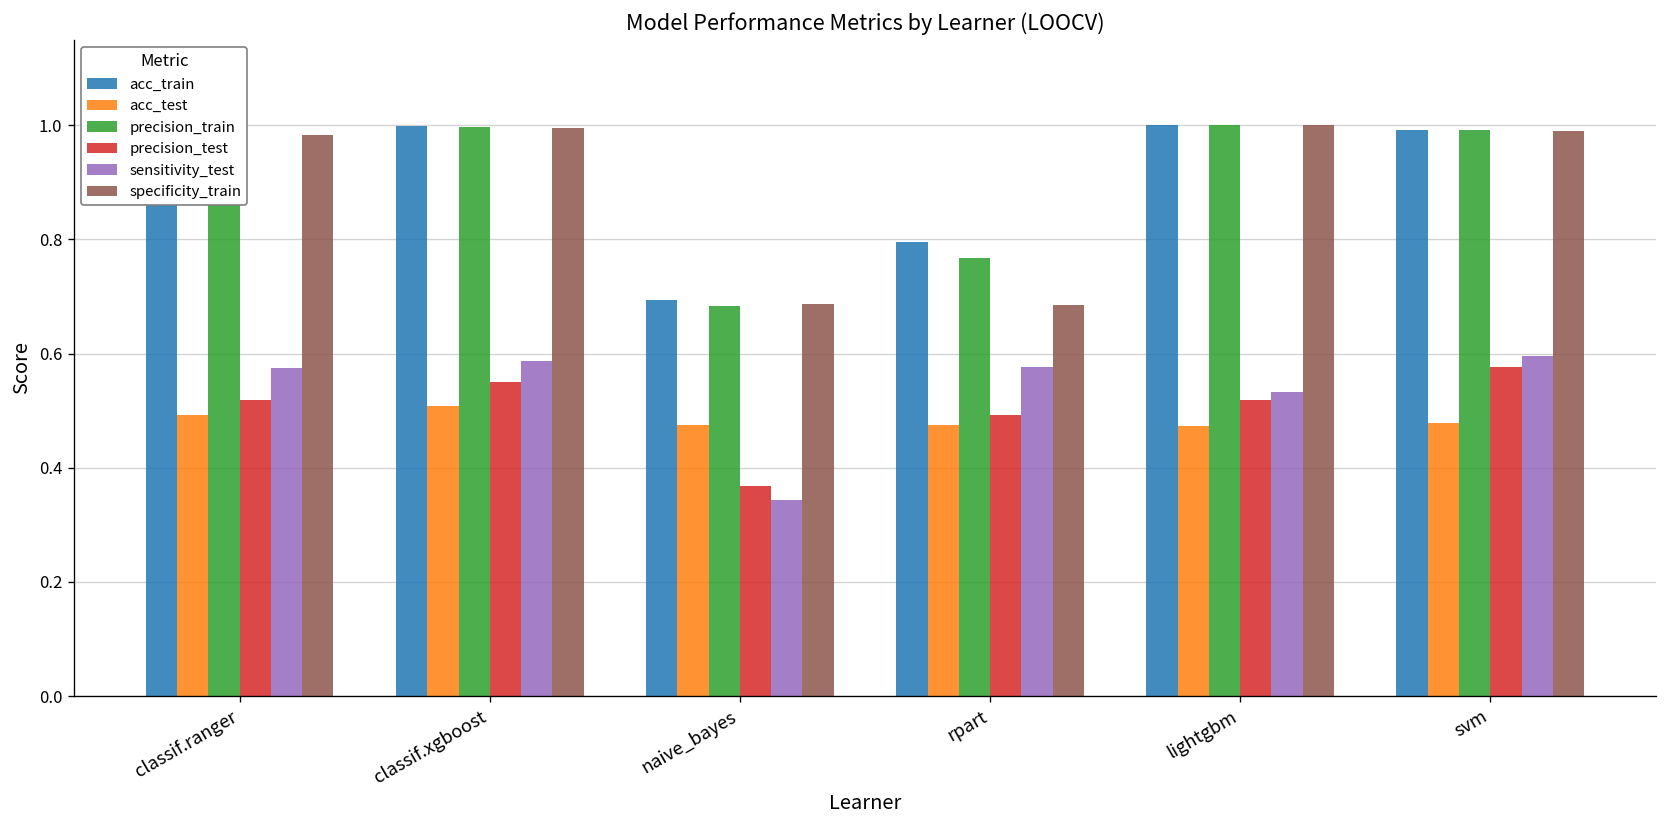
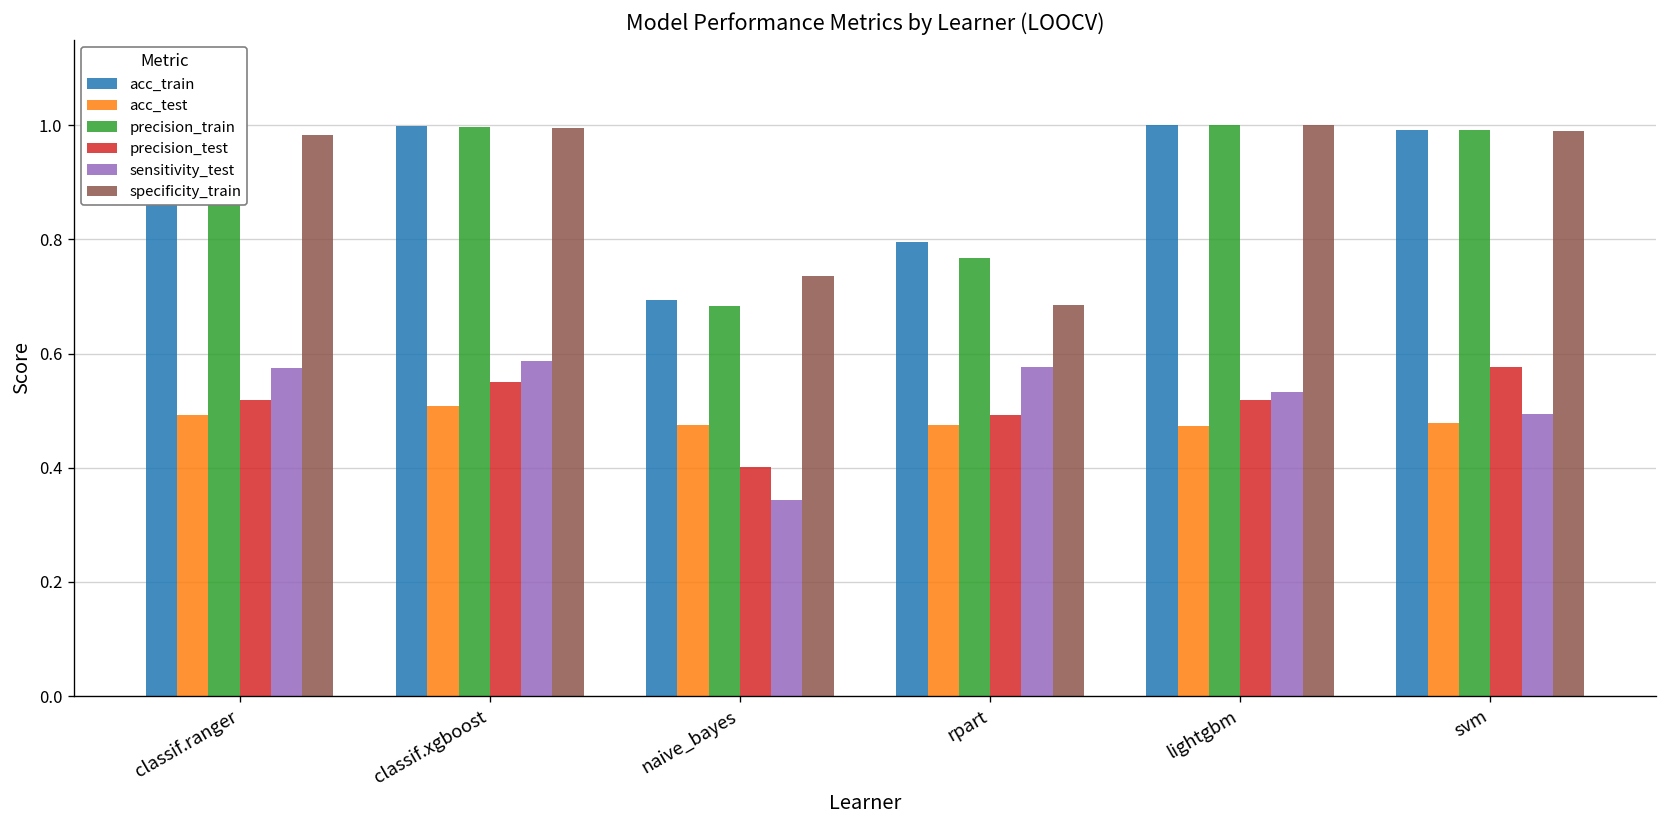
  {
    "acc_train": {
      "classif.xgboost": 1.00,
      "naive_bayes": 0.69,
      "rpart": 0.80,
      "lightgbm": 1.00,
      "svm": 0.99
    },
    "acc_test": {
      "classif.ranger": 0.49,
      "classif.xgboost": 0.51,
      "naive_bayes": 0.47,
      "rpart": 0.47,
      "lightgbm": 0.47,
      "svm": 0.48
    },
    "precision_train": {
      "classif.xgboost": 1.00,
      "naive_bayes": 0.68,
      "rpart": 0.77,
      "lightgbm": 1.00,
      "svm": 0.99
    },
    "precision_test": {
      "classif.ranger": 0.52,
      "classif.xgboost": 0.55,
-     "naive_bayes": 0.37,
+     "naive_bayes": 0.40,
      "rpart": 0.49,
      "lightgbm": 0.52,
      "svm": 0.58
    },
    "sensitivity_test": {
      "classif.ranger": 0.57,
      "classif.xgboost": 0.59,
      "naive_bayes": 0.34,
      "rpart": 0.58,
      "lightgbm": 0.53,
-     "svm": 0.60
+     "svm": 0.49
    },
    "specificity_train": {
      "classif.ranger": 0.98,
      "classif.xgboost": 1.00,
-     "naive_bayes": 0.69,
+     "naive_bayes": 0.74,
      "rpart": 0.69,
      "lightgbm": 1.00,
      "svm": 0.99
    }
  }
